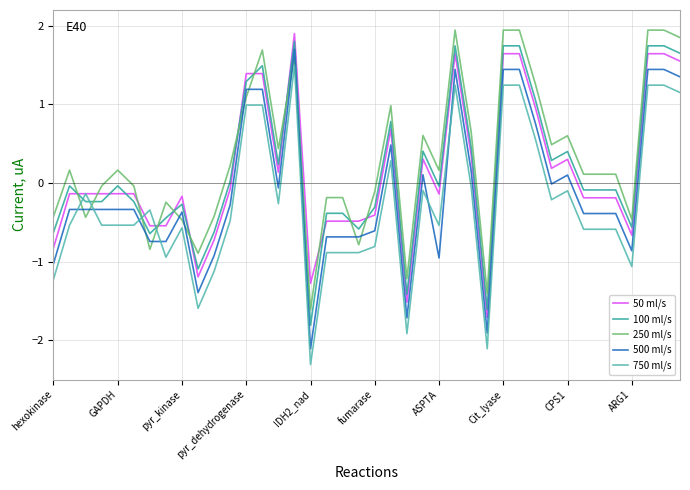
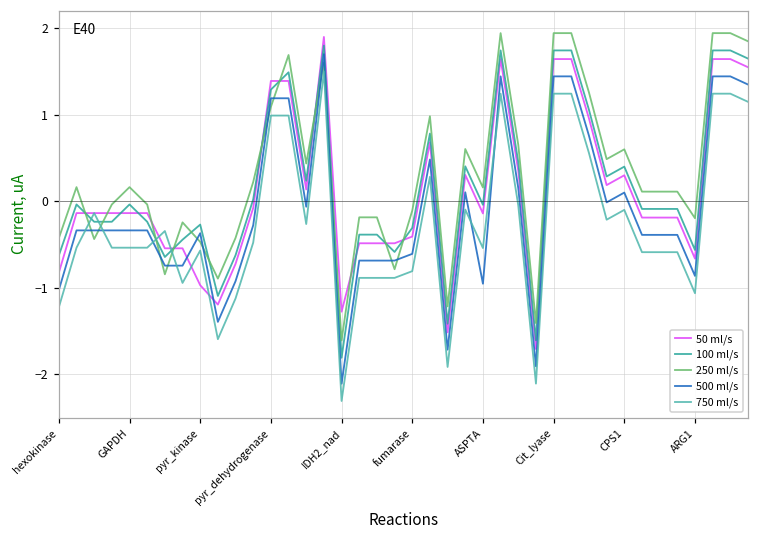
  {
    "50 ml/s": {
      "hexokinase": -0.8,
      "GAPDH": -0.1,
-     "pyr_kinase": -0.2,
+     "pyr_kinase": -1.0,
      "pyr_dehydrogenase": 1.4,
      "IDH2_nad": -1.3,
      "fumarase": -0.4,
      "ASPTA": -0.1,
      "Cit_lyase": 1.6,
      "CPS1": 0.3,
      "ARG1": -0.7
    },
    "250 ml/s": {
      "hexokinase": -0.4,
      "GAPDH": 0.2,
      "pyr_kinase": -0.5,
      "pyr_dehydrogenase": 1.1,
      "IDH2_nad": -1.6,
      "fumarase": -0.1,
      "ASPTA": 0.2,
      "Cit_lyase": 1.9,
      "CPS1": 0.6,
-     "ARG1": -0.5
+     "ARG1": -0.2
    },
    "500 ml/s": {
      "hexokinase": -1.0,
      "GAPDH": -0.3,
      "pyr_kinase": -0.4,
      "pyr_dehydrogenase": 1.2,
      "IDH2_nad": -2.1,
      "fumarase": -0.6,
      "ASPTA": -1.0,
      "Cit_lyase": 1.4,
      "CPS1": 0.1,
      "ARG1": -0.9
    }
  }
